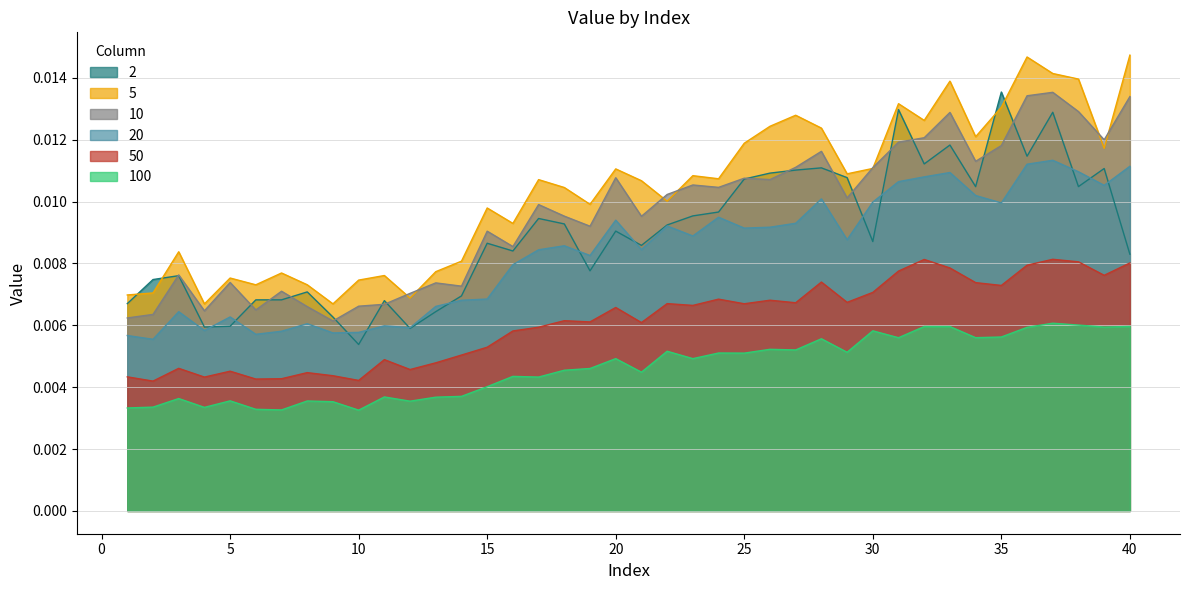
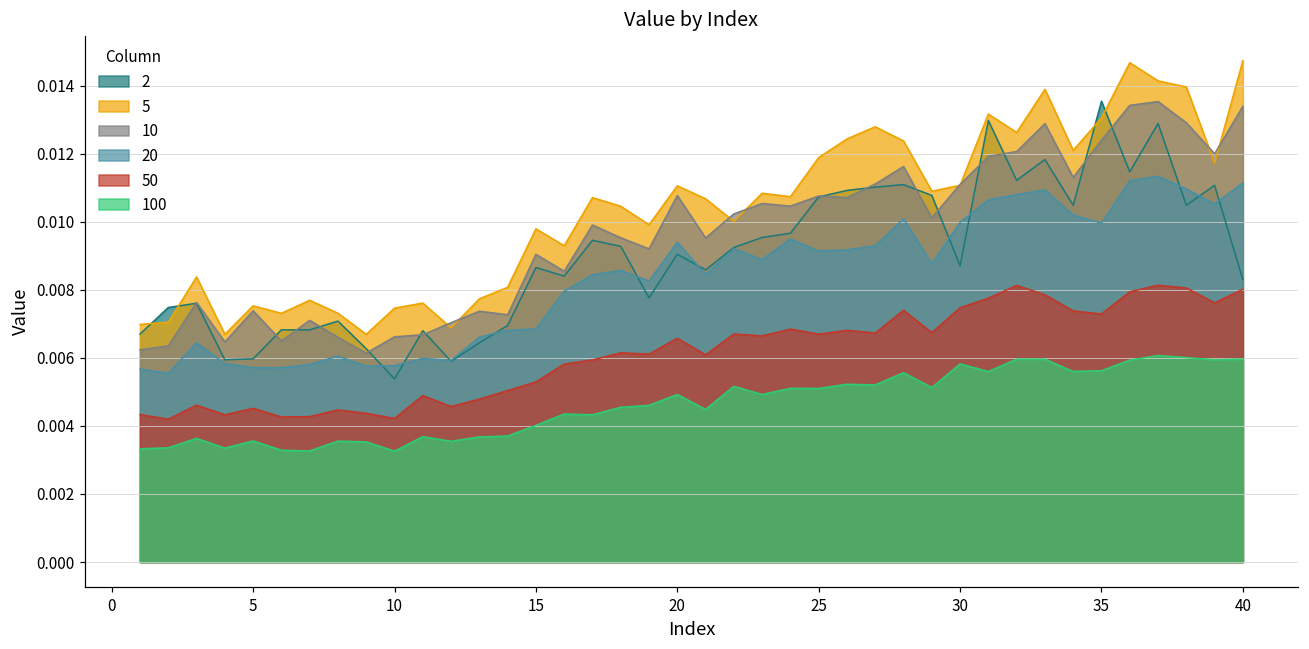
  {
    "2": {
      "5": 0.0060,
      "10": 0.0054,
      "15": 0.0087,
      "20": 0.0090,
      "30": 0.0087,
      "35": 0.0135,
      "40": 0.0083
    },
    "5": {
      "5": 0.0075,
      "10": 0.0075,
      "15": 0.0098,
      "20": 0.0111,
      "25": 0.0119,
      "35": 0.0131,
      "40": 0.0147
    },
    "10": {
      "5": 0.0074,
      "10": 0.0066,
      "15": 0.0090,
      "20": 0.0108,
-     "35": 0.0118,
+     "35": 0.0124,
      "40": 0.0134
    },
    "20": {
-     "5": 0.0063,
+     "5": 0.0057,
      "10": 0.0058,
      "15": 0.0069,
      "20": 0.0094,
      "25": 0.0091,
      "30": 0.0100,
      "35": 0.0100,
      "40": 0.0111
    },
    "50": {
      "5": 0.0045,
      "10": 0.0042,
      "15": 0.0053,
      "20": 0.0066,
      "25": 0.0067,
-     "30": 0.0071,
+     "30": 0.0075,
      "35": 0.0073,
      "40": 0.0080
    },
    "100": {
      "5": 0.0036,
      "10": 0.0033,
      "15": 0.0040,
      "20": 0.0049,
      "25": 0.0051,
      "30": 0.0058,
      "35": 0.0056,
      "40": 0.0060
    }
  }
